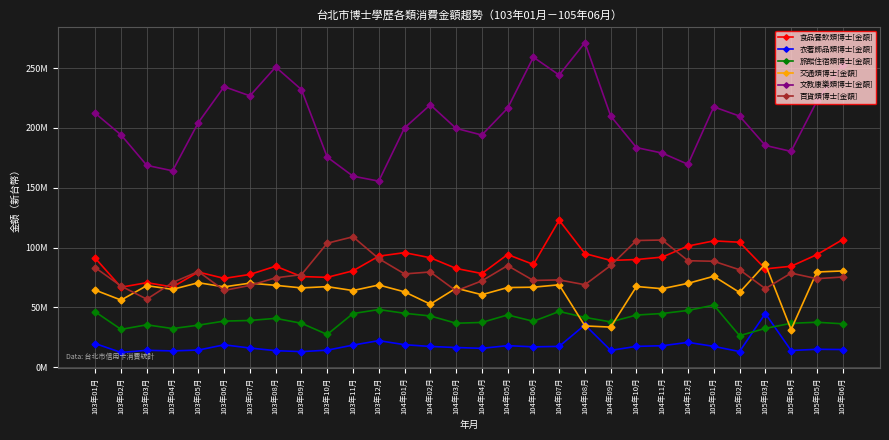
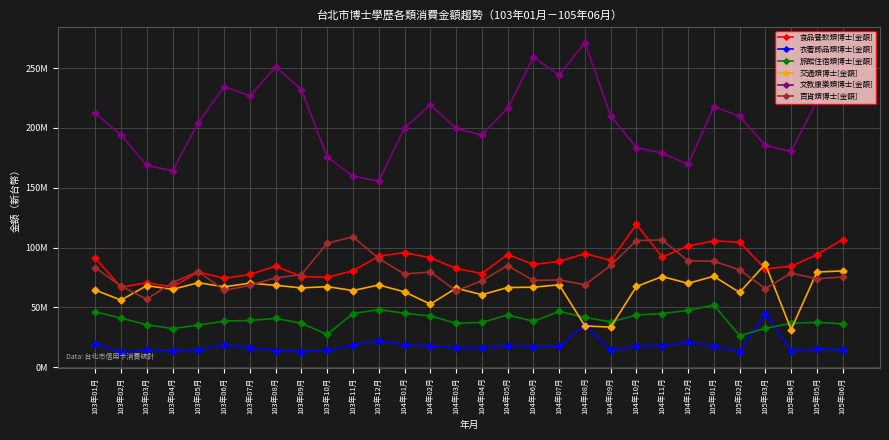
  {
    "食品餐飲類博士[金額]": {
      "103年01月": 91000000,
      "103年03月": 71000000,
      "103年06月": 74000000,
      "103年07月": 78000000,
      "103年08月": 84000000,
      "103年10月": 75000000,
      "103年11月": 81000000,
      "104年01月": 96000000,
      "104年02月": 91000000,
      "104年03月": 83000000,
      "104年04月": 78000000,
      "104年05月": 94000000,
      "104年06月": 86000000,
-     "104年07月": 123000000,
+     "104年07月": 88000000,
      "104年08月": 95000000,
      "104年09月": 89000000,
-     "104年10月": 90000000,
+     "104年10月": 119000000,
      "104年11月": 92000000,
      "104年12月": 101000000,
      "105年01月": 106000000,
      "105年02月": 104000000,
      "105年03月": 82000000,
      "105年04月": 84000000,
      "105年05月": 94000000,
      "105年06月": 107000000
    },
    "衣著飾品類博士[金額]": {
      "103年01月": 20000000,
      "103年02月": 12000000,
      "103年03月": 14000000,
      "103年04月": 14000000,
      "103年05月": 14000000,
      "103年06月": 19000000,
      "103年07月": 16000000,
      "103年08月": 14000000,
      "103年09月": 13000000,
      "103年10月": 14000000,
      "103年11月": 18000000,
      "103年12月": 22000000,
      "104年01月": 19000000,
      "104年02月": 17000000,
      "104年03月": 16000000,
      "104年04月": 16000000,
      "104年05月": 18000000,
      "104年06月": 17000000,
      "104年07月": 17000000,
      "104年09月": 14000000,
      "104年10月": 17000000,
      "104年11月": 18000000,
      "104年12月": 21000000,
      "105年01月": 17000000,
      "105年02月": 13000000,
      "105年03月": 45000000,
      "105年04月": 14000000,
      "105年05月": 15000000,
      "105年06月": 15000000
    },
    "旅館住宿類博士[金額]": {
      "103年01月": 46000000,
-     "103年02月": 32000000,
+     "103年02月": 41000000,
      "103年03月": 35000000,
      "103年04月": 32000000,
      "103年05月": 35000000,
      "103年06月": 39000000,
      "103年07月": 39000000,
      "103年08月": 41000000,
      "103年09月": 37000000,
      "103年10月": 27000000,
      "103年11月": 45000000,
      "103年12月": 48000000,
      "104年01月": 45000000,
      "104年02月": 43000000,
      "104年03月": 37000000,
      "104年04月": 37000000,
      "104年05月": 44000000,
      "104年06月": 38000000,
      "104年07月": 47000000,
      "104年08月": 42000000,
      "104年09月": 38000000,
      "104年10月": 44000000,
      "104年11月": 45000000,
      "104年12月": 47000000,
      "105年01月": 52000000,
      "105年02月": 26000000,
      "105年03月": 32000000,
      "105年04月": 37000000,
      "105年05月": 38000000,
      "105年06月": 36000000
    },
    "交通類博士[金額]": {
      "103年01月": 64000000,
      "103年02月": 56000000,
      "103年03月": 68000000,
      "103年05月": 71000000,
      "103年06月": 67000000,
      "103年08月": 68000000,
      "103年09月": 66000000,
      "103年10月": 67000000,
      "103年11月": 64000000,
      "103年12月": 69000000,
      "104年01月": 63000000,
      "104年02月": 53000000,
      "104年03月": 66000000,
      "104年04月": 61000000,
      "104年05月": 67000000,
      "104年06月": 67000000,
      "104年07月": 69000000,
      "104年09月": 33000000,
      "104年10月": 67000000,
-     "104年11月": 66000000,
+     "104年11月": 76000000,
      "104年12月": 70000000,
      "105年01月": 76000000,
      "105年02月": 62000000,
      "105年03月": 86000000,
      "105年04月": 31000000,
      "105年05月": 80000000,
      "105年06月": 80000000
    },
    "文教康樂類博士[金額]": {
      "103年01月": 212000000,
      "103年02月": 194000000,
      "103年03月": 169000000,
      "103年04月": 164000000,
      "103年05月": 205000000,
      "103年06月": 235000000,
      "103年07月": 227000000,
      "103年08月": 251000000,
      "103年09月": 232000000,
      "103年10月": 176000000,
      "103年11月": 160000000,
      "103年12月": 156000000,
      "104年01月": 200000000,
      "104年02月": 219000000,
      "104年03月": 200000000,
      "104年04月": 194000000,
      "104年05月": 217000000,
      "104年06月": 259000000,
      "104年07月": 244000000,
      "104年08月": 271000000,
      "104年09月": 210000000,
      "104年10月": 184000000,
      "104年11月": 179000000,
      "104年12月": 170000000,
      "105年01月": 218000000,
      "105年02月": 210000000,
      "105年03月": 185000000,
      "105年04月": 180000000
    },
    "百貨類博士[金額]": {
      "103年01月": 83000000,
      "103年03月": 57000000,
      "103年04月": 71000000,
      "103年06月": 64000000,
      "103年08月": 75000000,
      "103年10月": 104000000,
      "103年11月": 109000000,
      "104年01月": 78000000,
      "104年02月": 80000000,
      "104年03月": 64000000,
      "104年04月": 72000000,
      "104年05月": 85000000,
      "104年06月": 72000000,
      "104年07月": 73000000,
      "104年08月": 69000000,
      "104年09月": 85000000,
      "104年10月": 106000000,
      "104年11月": 106000000,
      "104年12月": 89000000,
      "105年01月": 89000000,
      "105年02月": 81000000,
      "105年03月": 66000000,
      "105年04月": 79000000,
      "105年05月": 74000000,
      "105年06月": 75000000
    }
  }
